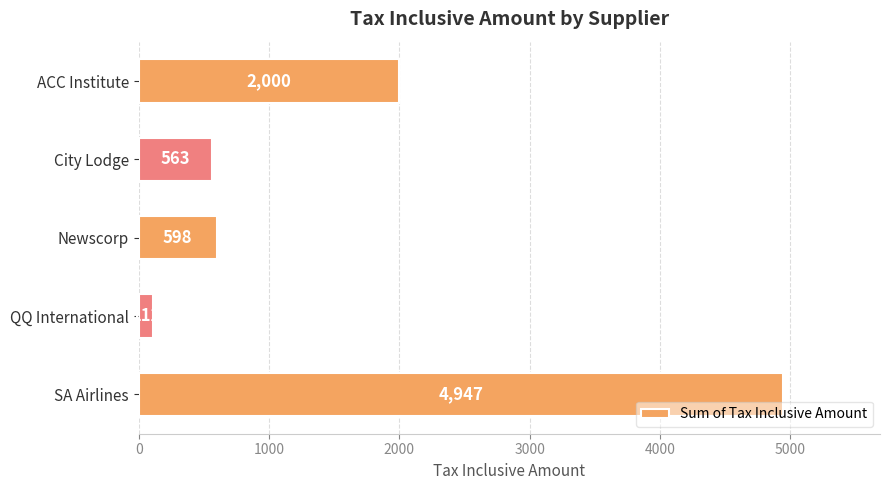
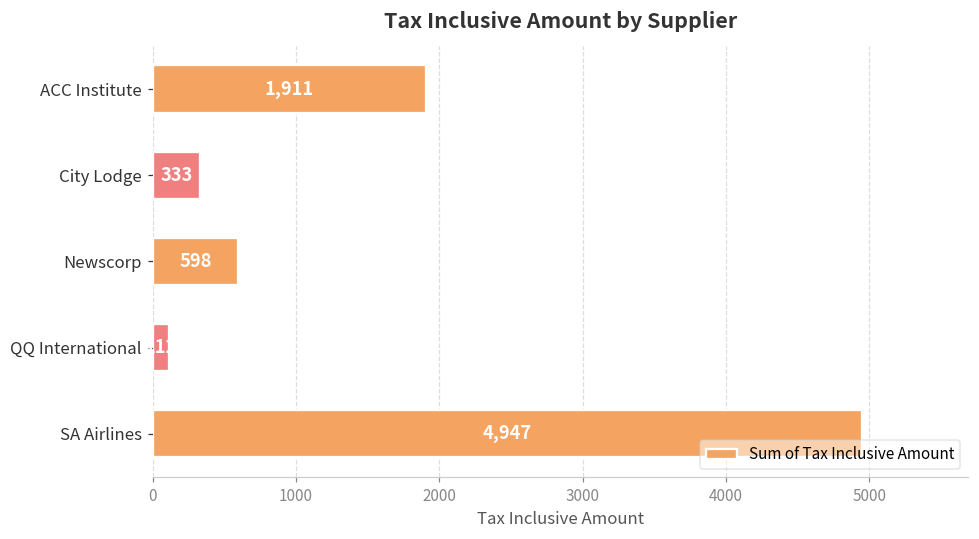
  {
-   "ACC Institute": "2,000",
-   "City Lodge": "563",
+   "ACC Institute": "1,911",
+   "City Lodge": "333",
    "Newscorp": "598",
    "SA Airlines": "4,947"
  }
